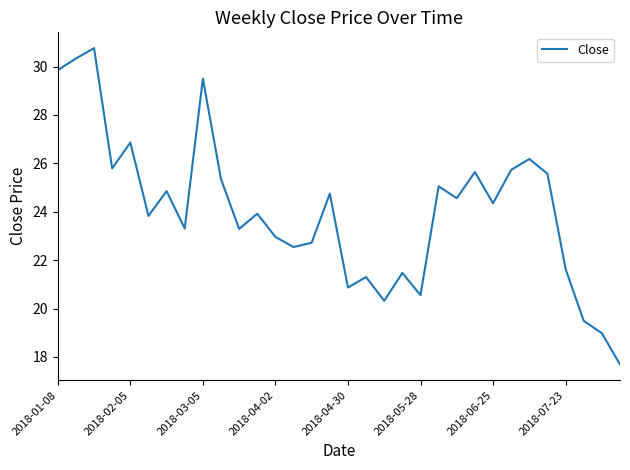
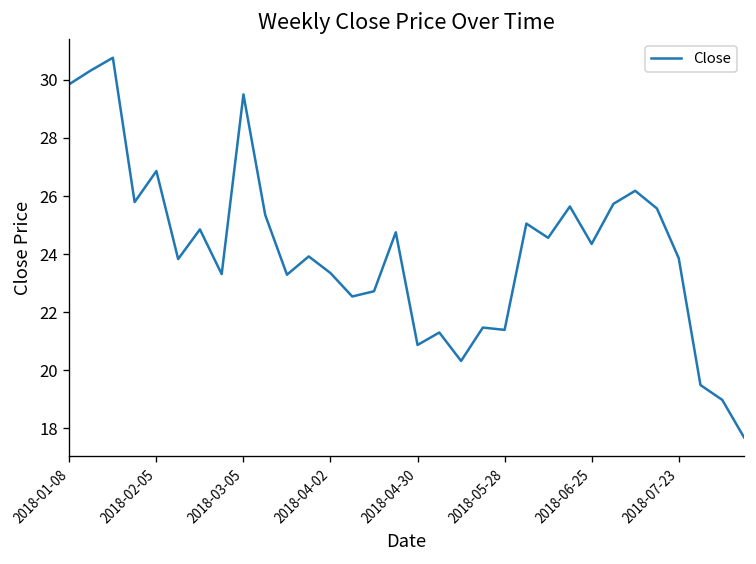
  {
    "2018-01-08": 29.9,
    "2018-02-05": 26.9,
    "2018-03-05": 29.5,
-   "2018-04-02": 23.0,
+   "2018-04-02": 23.3,
    "2018-04-30": 20.9,
-   "2018-05-28": 20.6,
+   "2018-05-28": 21.4,
    "2018-06-25": 24.4,
-   "2018-07-23": 21.6
+   "2018-07-23": 23.9
  }
